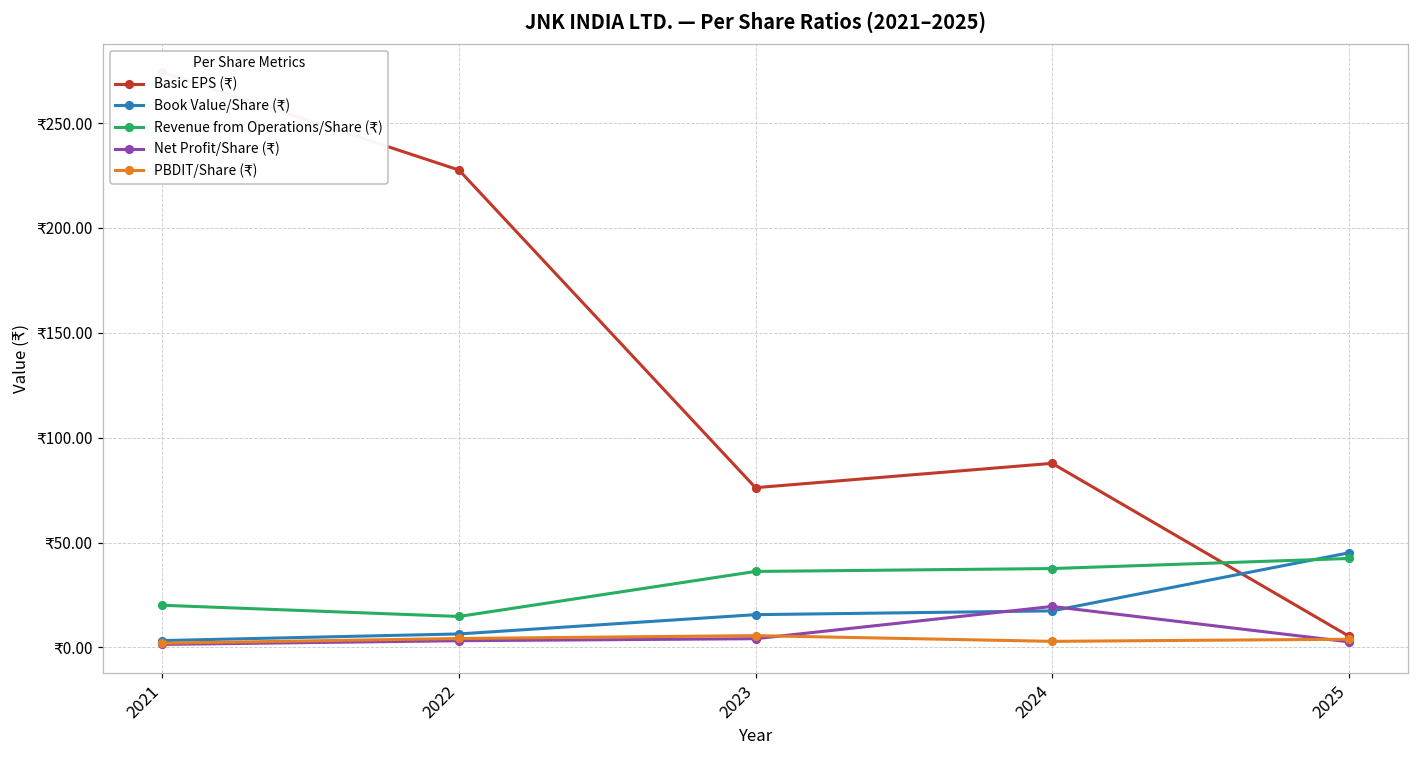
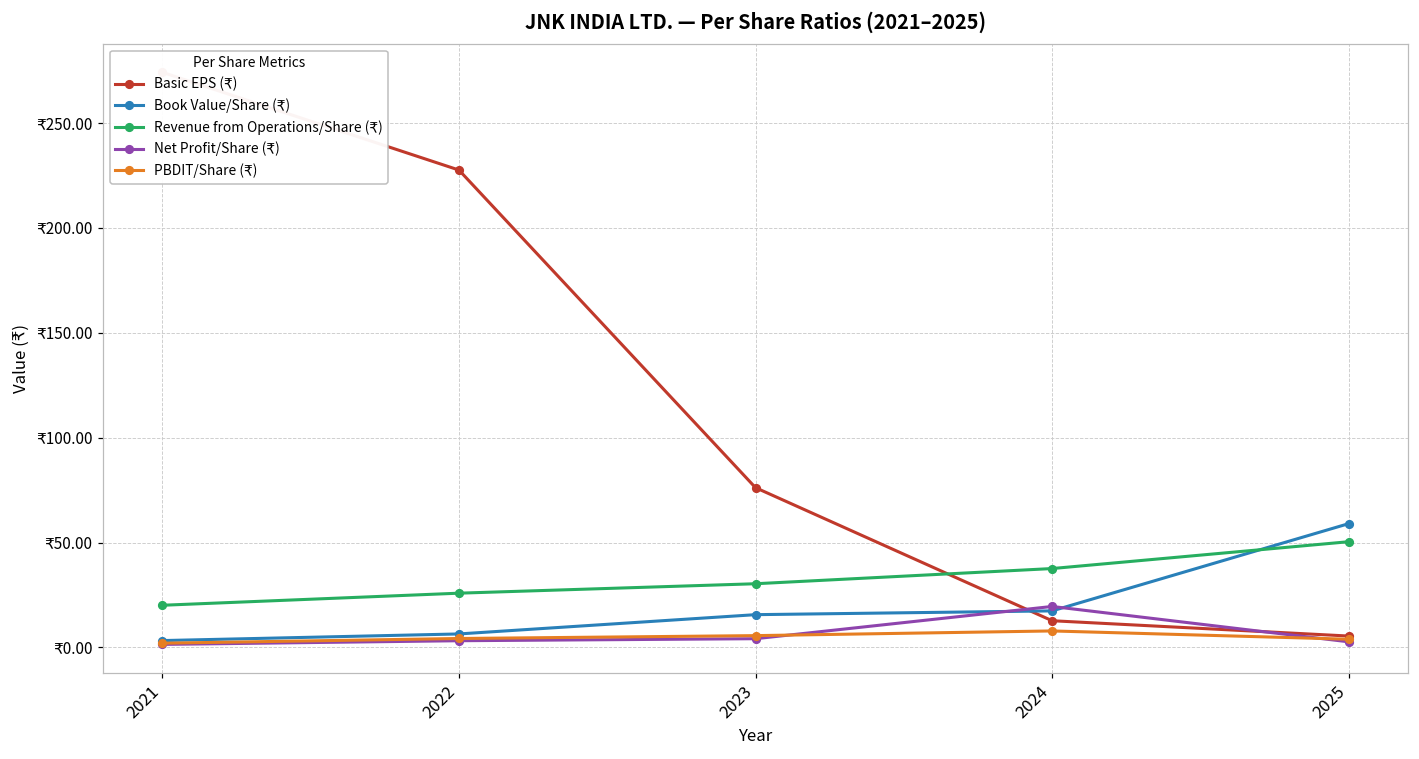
  {
    "Basic EPS (₹)": {
      "2022": "₹228",
      "2023": "₹76",
-     "2024": "₹88",
+     "2024": "₹13",
      "2025": "₹5"
    },
    "Book Value/Share (₹)": {
      "2022": "₹6",
      "2023": "₹16",
      "2024": "₹17",
-     "2025": "₹45"
+     "2025": "₹59"
    },
    "Revenue from Operations/Share (₹)": {
      "2021": "₹20",
-     "2022": "₹15",
-     "2023": "₹36",
+     "2022": "₹26",
+     "2023": "₹30",
      "2024": "₹38",
-     "2025": "₹42"
+     "2025": "₹50"
    },
    "Net Profit/Share (₹)": {
      "2023": "₹4",
      "2024": "₹20"
    },
    "PBDIT/Share (₹)": {
      "2023": "₹6",
-     "2024": "₹3"
+     "2024": "₹8"
    }
  }
